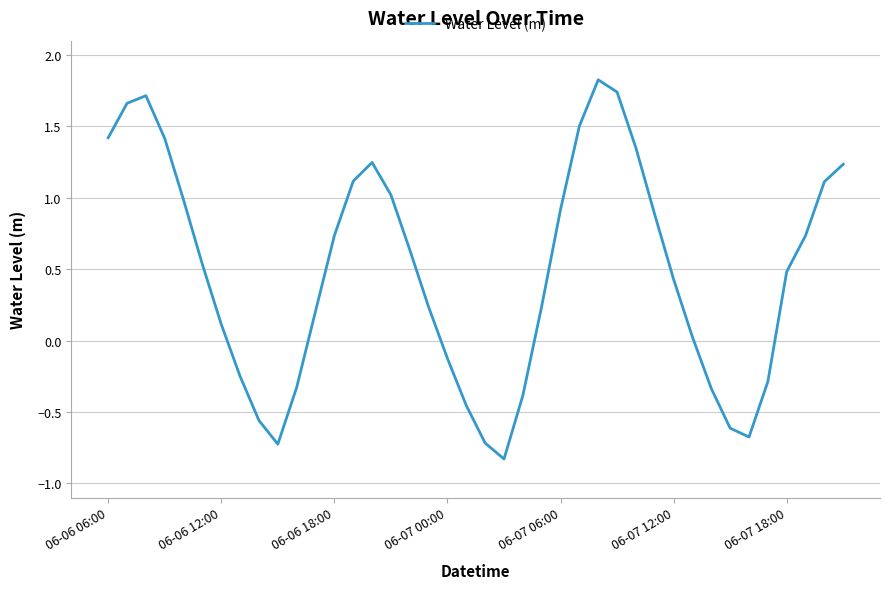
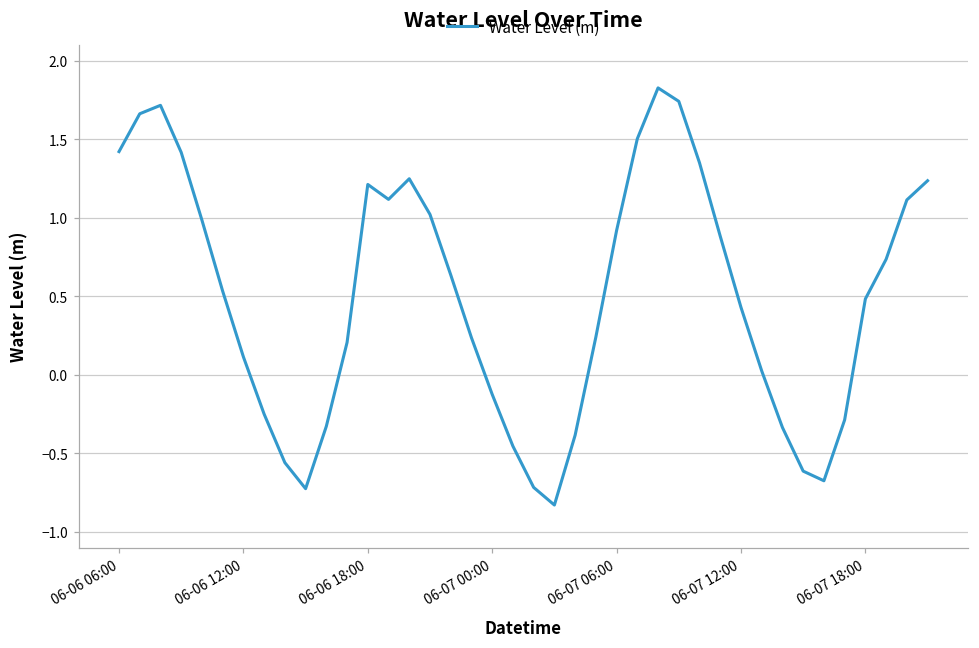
  {
    "06-06 06:00": 1.42,
    "06-06 12:00": 0.11,
-   "06-06 18:00": 0.73,
+   "06-06 18:00": 1.21,
    "06-07 00:00": -0.13,
    "06-07 06:00": 0.92,
    "06-07 12:00": 0.43,
    "06-07 18:00": 0.48
  }
